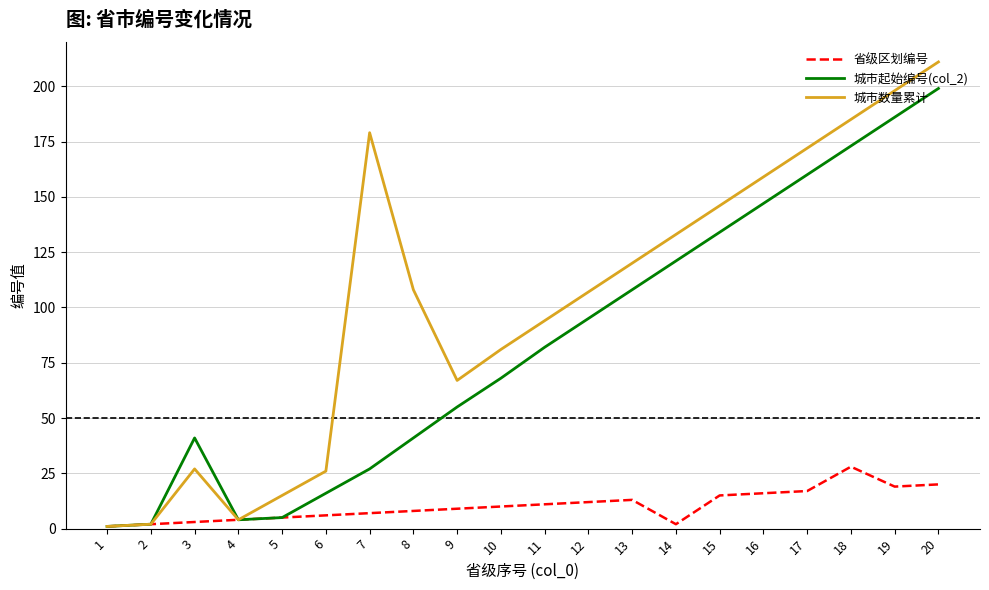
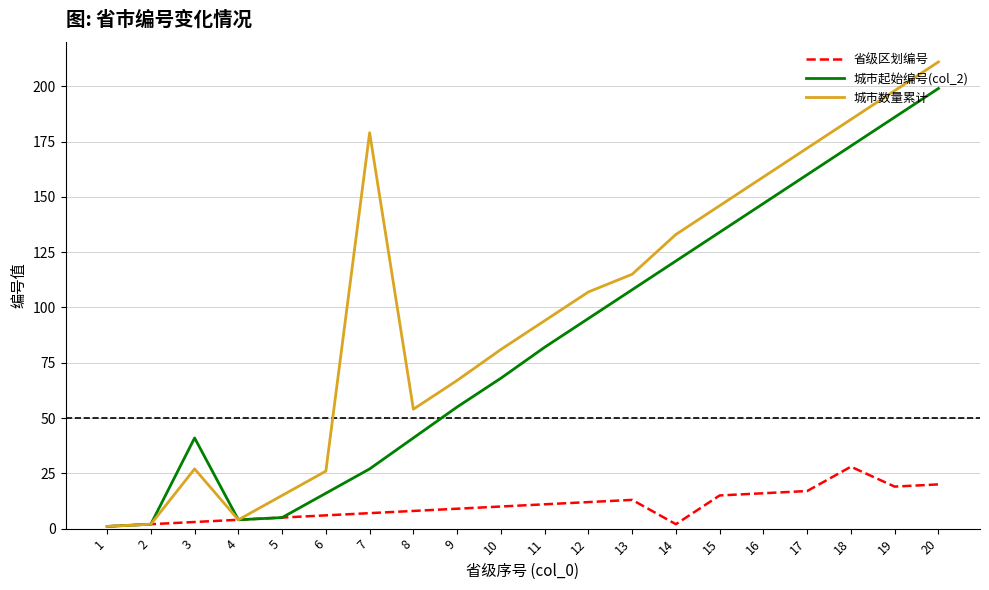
  {
    "省级区划编号": {
      "3": 3,
      "6": 6,
      "7": 7,
      "8": 8,
      "9": 9,
      "10": 10,
      "11": 11,
      "12": 12,
      "13": 13,
      "14": 2,
      "15": 15,
      "16": 16,
      "17": 17,
      "18": 28,
      "19": 19,
      "20": 20
    },
    "城市起始编号(col_2)": {
      "3": 41,
      "6": 16,
      "7": 27,
      "8": 41,
      "9": 55,
      "10": 68,
      "11": 82,
      "12": 95,
      "13": 108,
      "14": 121,
      "15": 134,
      "16": 147,
      "17": 160,
      "18": 173,
      "19": 186,
      "20": 199
    },
    "城市数量累计": {
      "3": 27,
      "5": 15,
      "6": 26,
      "7": 179,
-     "8": 108,
+     "8": 54,
      "9": 67,
      "10": 81,
      "11": 94,
      "12": 107,
-     "13": 120,
+     "13": 115,
      "14": 133,
      "15": 146,
      "16": 159,
      "17": 172,
      "18": 185,
      "19": 198,
      "20": 211
    }
  }
